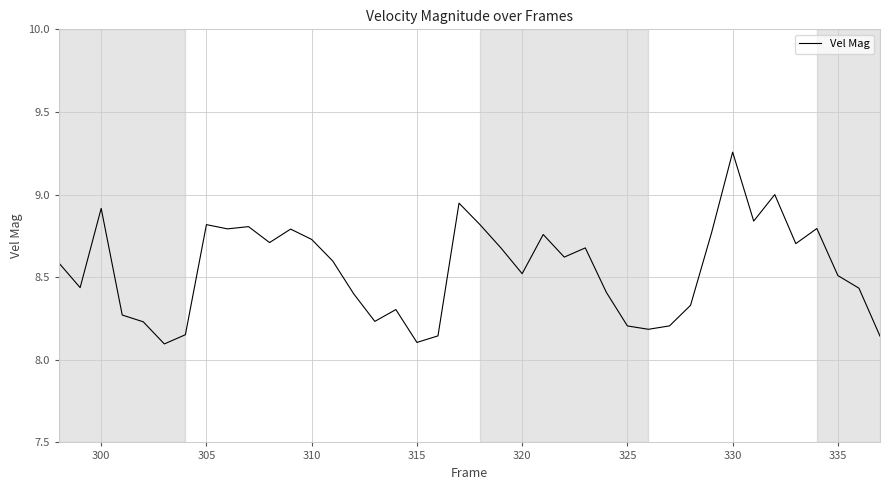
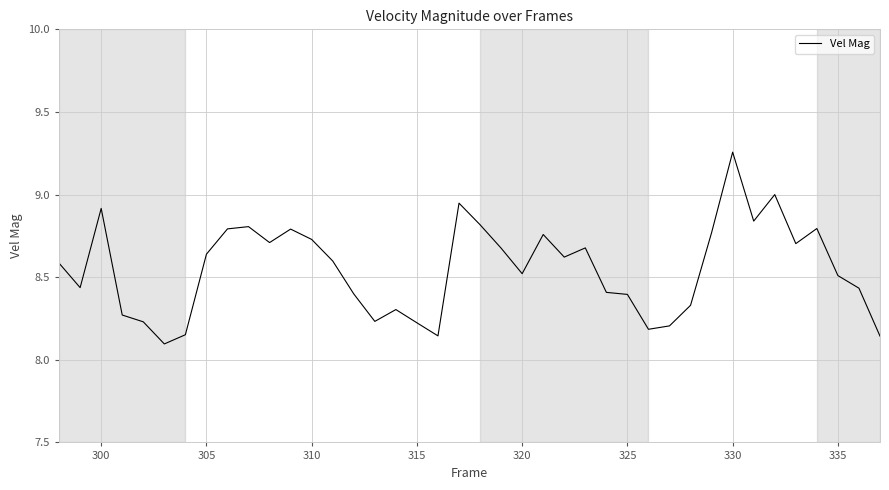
  {
    "300": 8.92,
-   "305": 8.82,
+   "305": 8.64,
    "310": 8.73,
-   "315": 8.11,
+   "315": 8.22,
    "320": 8.52,
-   "325": 8.20,
+   "325": 8.40,
    "330": 9.26,
    "335": 8.51
  }
